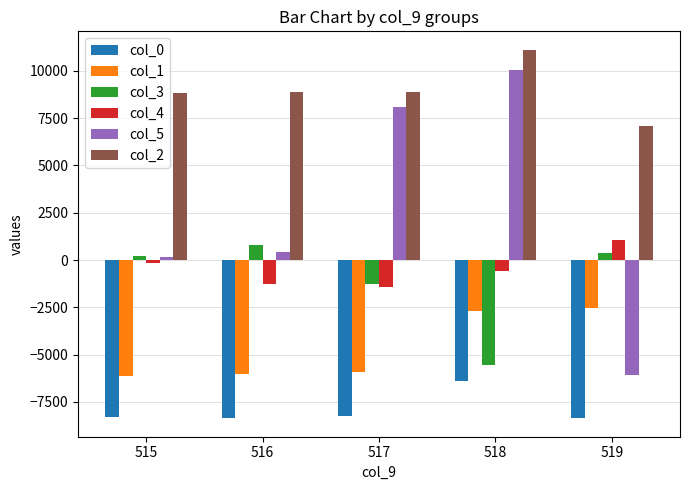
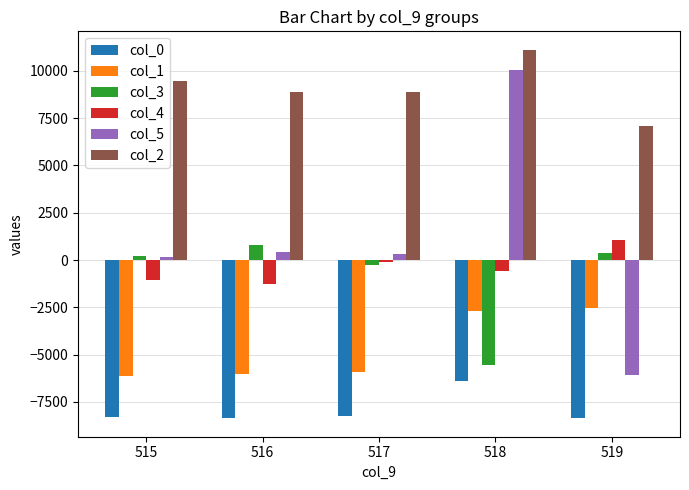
  {
    "col_0": {
      "515": -8300,
      "516": -8300,
      "517": -8300,
      "518": -6400,
      "519": -8400
    },
    "col_1": {
      "515": -6100,
      "516": -6000,
      "517": -5900,
      "518": -2700,
      "519": -2500
    },
    "col_3": {
      "515": 200,
      "516": 800,
-     "517": -1300,
+     "517": -300,
      "518": -5600,
      "519": 300
    },
    "col_4": {
-     "515": -100,
+     "515": -1100,
      "516": -1300,
-     "517": -1400,
+     "517": -100,
      "518": -600,
      "519": 1100
    },
    "col_5": {
      "515": 200,
      "516": 400,
-     "517": 8100,
+     "517": 300,
      "518": 10000,
      "519": -6100
    },
    "col_2": {
-     "515": 8800,
+     "515": 9500,
      "516": 8900,
      "517": 8900,
      "518": 11100,
      "519": 7100
    }
  }
